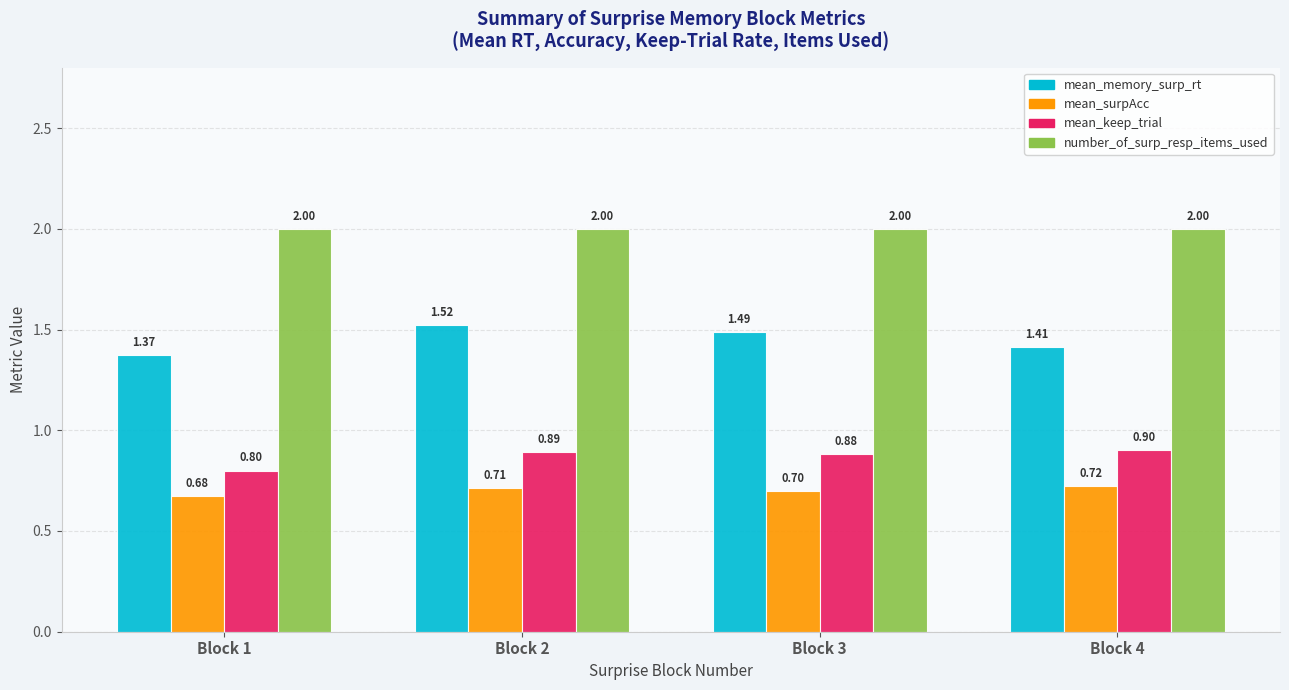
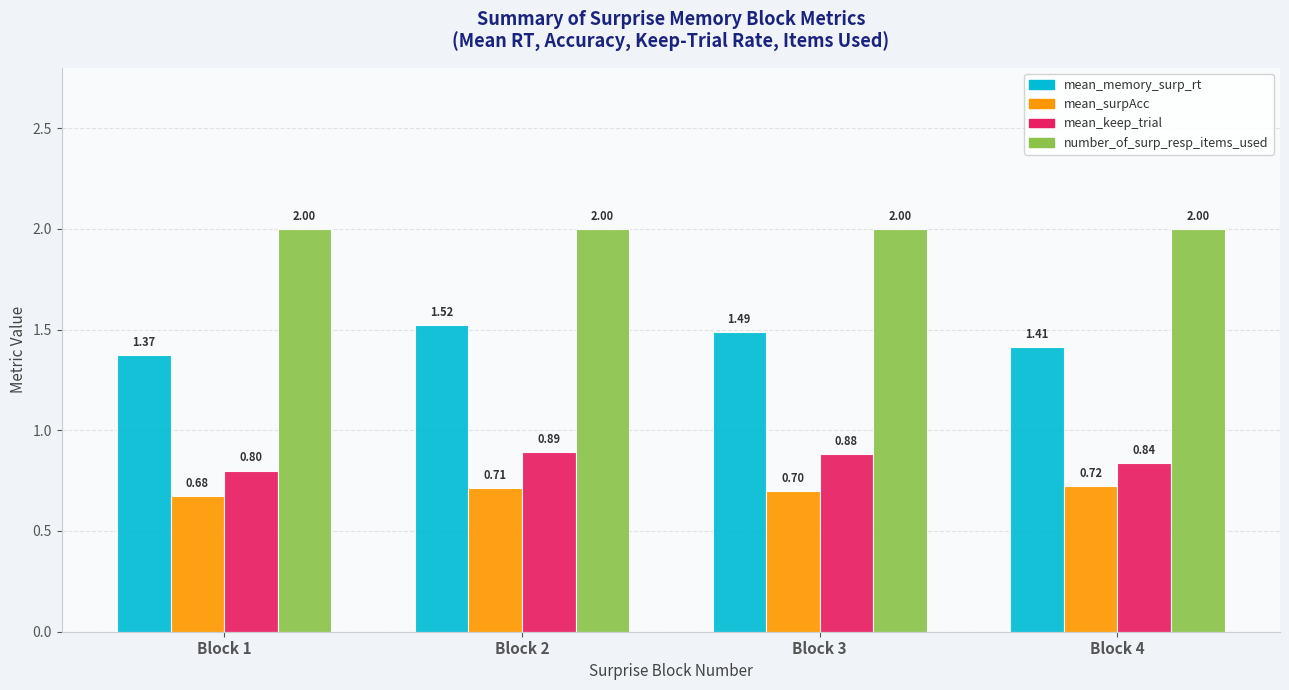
  {
    "mean_memory_surp_rt": {
      "Block 1": 1.37,
      "Block 2": 1.52,
      "Block 3": 1.49,
      "Block 4": 1.41
    },
    "mean_surpAcc": {
      "Block 1": 0.68,
      "Block 2": 0.71,
      "Block 3": 0.70,
      "Block 4": 0.72
    },
    "mean_keep_trial": {
      "Block 1": 0.80,
      "Block 2": 0.89,
      "Block 3": 0.88,
-     "Block 4": 0.90
+     "Block 4": 0.84
    },
    "number_of_surp_resp_items_used": {
      "Block 1": 2.00,
      "Block 2": 2.00,
      "Block 3": 2.00,
      "Block 4": 2.00
    }
  }
